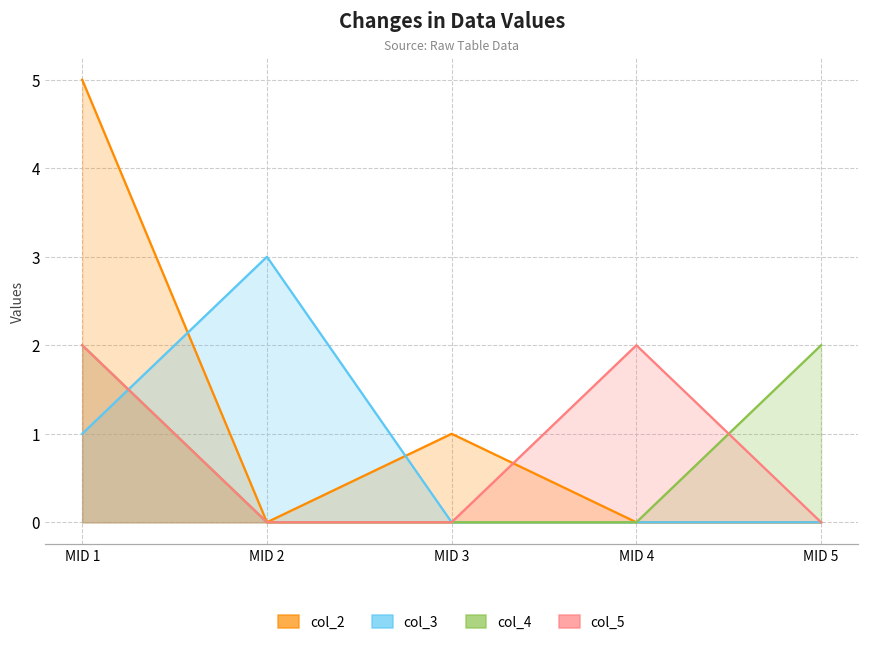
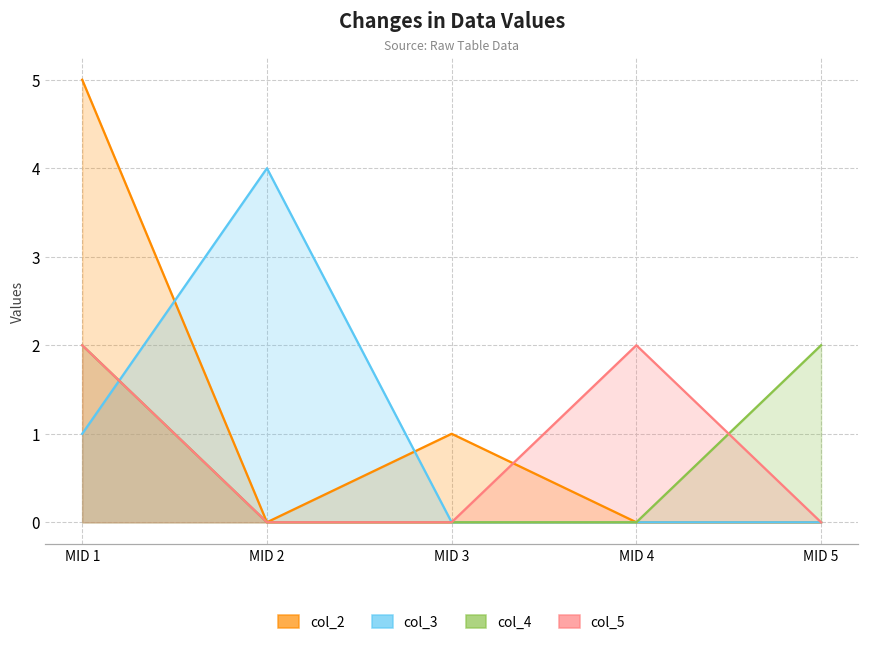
  {
    "col_3": {
      "MID 1": 1,
-     "MID 2": 3
+     "MID 2": 4
    }
  }
